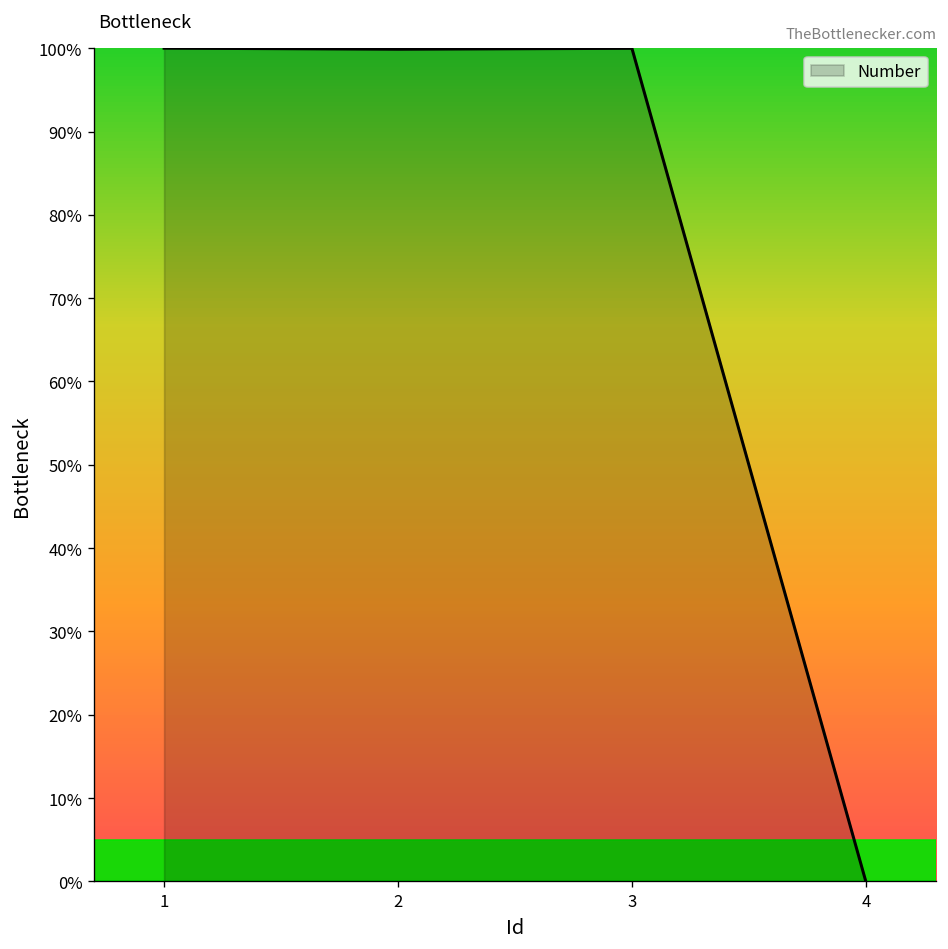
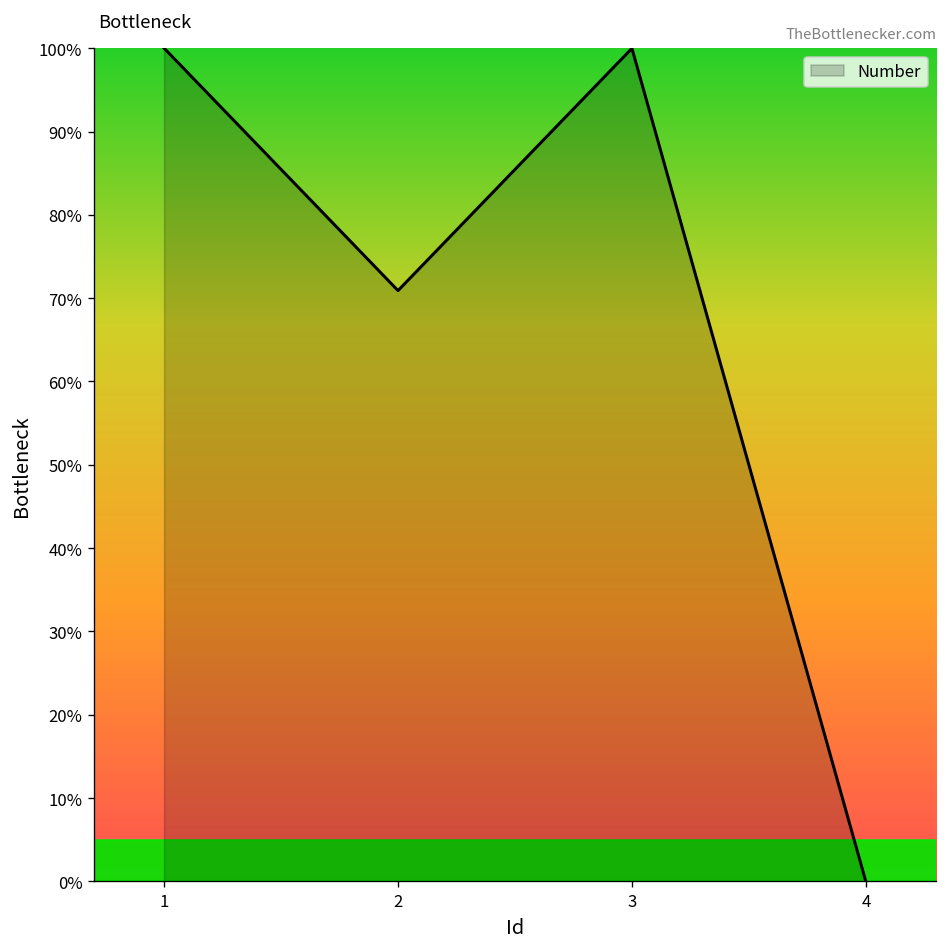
  {
    "1": "100%",
-   "2": "100%",
+   "2": "71%",
    "3": "100%"
  }
